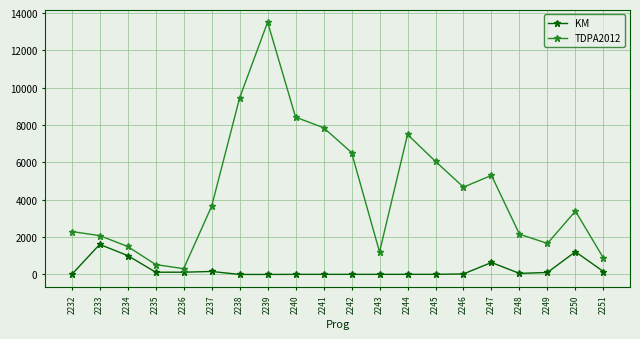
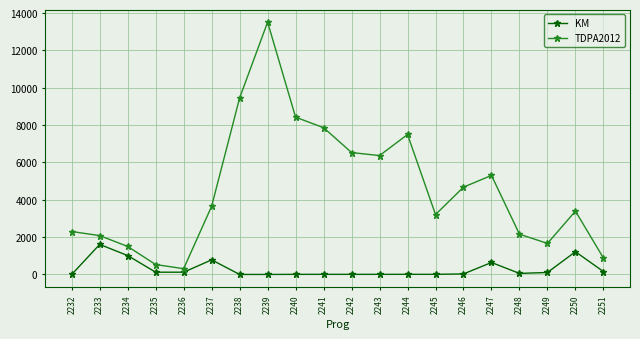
  {
    "KM": {
      "2232": 0,
      "2233": 1600,
      "2234": 1000,
      "2235": 100,
      "2236": 100,
-     "2237": 200,
+     "2237": 800,
      "2238": 0,
      "2239": 0,
      "2240": 0,
      "2241": 0,
      "2242": 0,
      "2243": 0,
      "2244": 0,
      "2245": 0,
      "2246": 0,
      "2247": 600,
      "2248": 100,
      "2249": 100,
      "2250": 1200,
      "2251": 200
    },
    "TDPA2012": {
      "2232": 2300,
      "2233": 2100,
      "2234": 1500,
      "2235": 500,
      "2236": 300,
      "2237": 3700,
      "2238": 9500,
      "2239": 13500,
      "2240": 8400,
      "2241": 7900,
      "2242": 6500,
-     "2243": 1200,
+     "2243": 6400,
      "2244": 7500,
-     "2245": 6100,
+     "2245": 3200,
      "2246": 4700,
      "2247": 5300,
      "2248": 2200,
      "2249": 1700,
      "2250": 3400,
      "2251": 900
    }
  }
